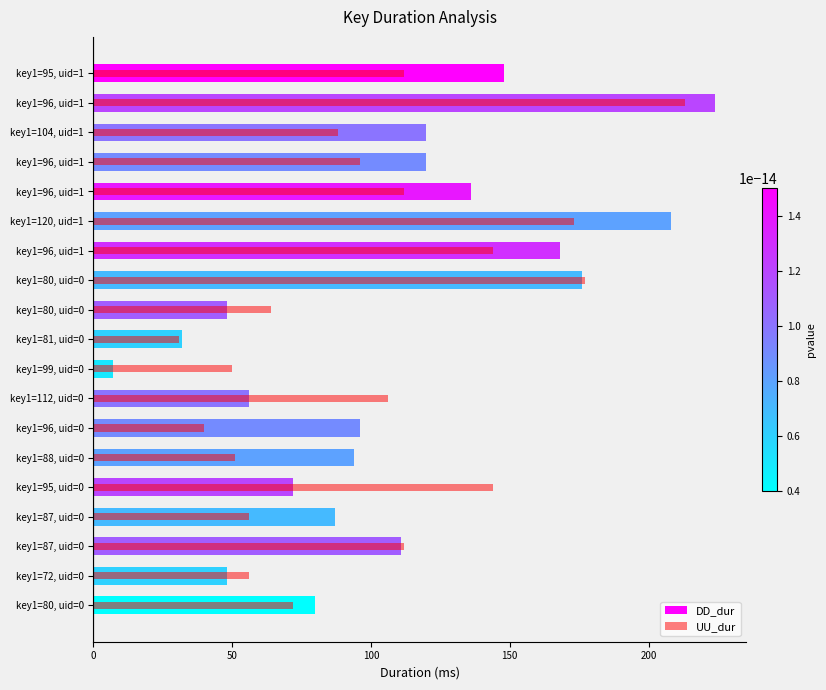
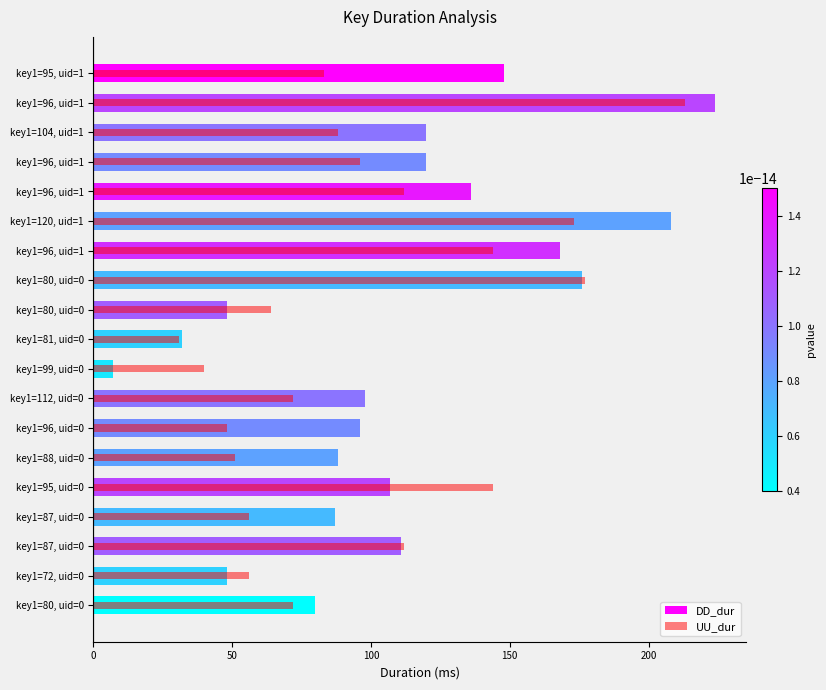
  {
    "DD_dur": {
      "key1=95, uid=1": 148,
      "key1=104, uid=1": 120,
      "key1=120, uid=1": 208,
      "key1=81, uid=0": 32,
-     "key1=112, uid=0": 56,
+     "key1=112, uid=0": 98,
      "key1=96, uid=0": 96,
-     "key1=88, uid=0": 94,
-     "key1=95, uid=0": 72
+     "key1=88, uid=0": 88,
+     "key1=95, uid=0": 107
    },
    "UU_dur": {
-     "key1=95, uid=1": 112,
-     "key1=99, uid=0": 50,
-     "key1=112, uid=0": 106,
-     "key1=96, uid=0": 40,
+     "key1=95, uid=1": 83,
+     "key1=99, uid=0": 40,
+     "key1=112, uid=0": 72,
+     "key1=96, uid=0": 48,
      "key1=95, uid=0": 144,
      "key1=72, uid=0": 56
    }
  }
